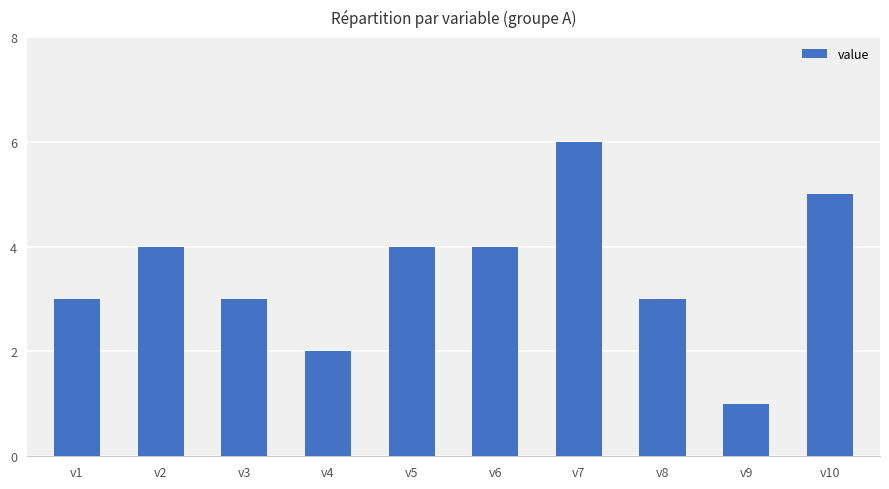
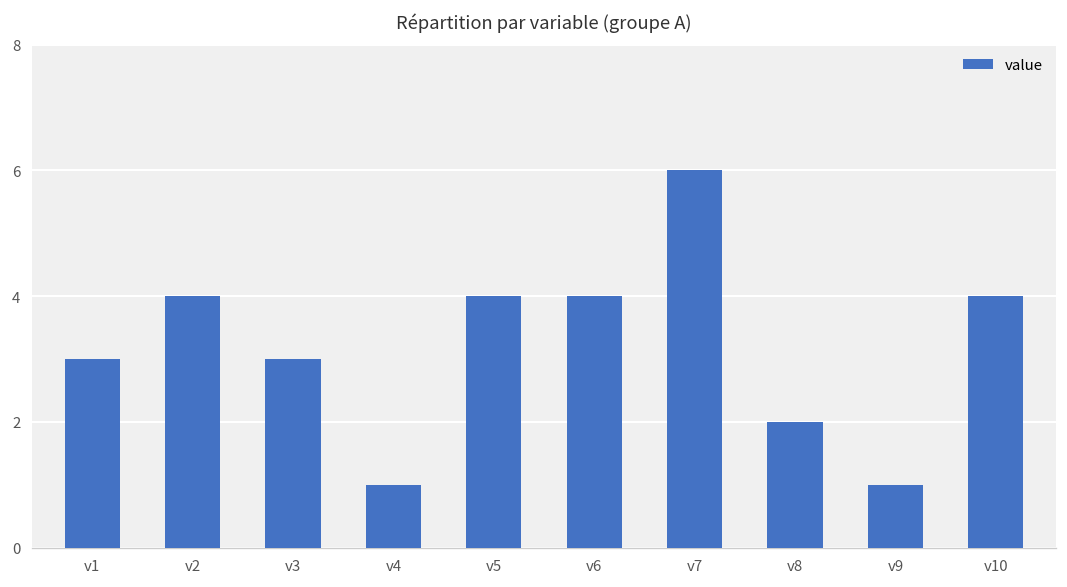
  {
    "v1": 3,
    "v2": 4,
    "v3": 3,
-   "v4": 2,
+   "v4": 1,
    "v5": 4,
    "v6": 4,
    "v7": 6,
-   "v8": 3,
+   "v8": 2,
    "v9": 1,
-   "v10": 5
+   "v10": 4
  }
